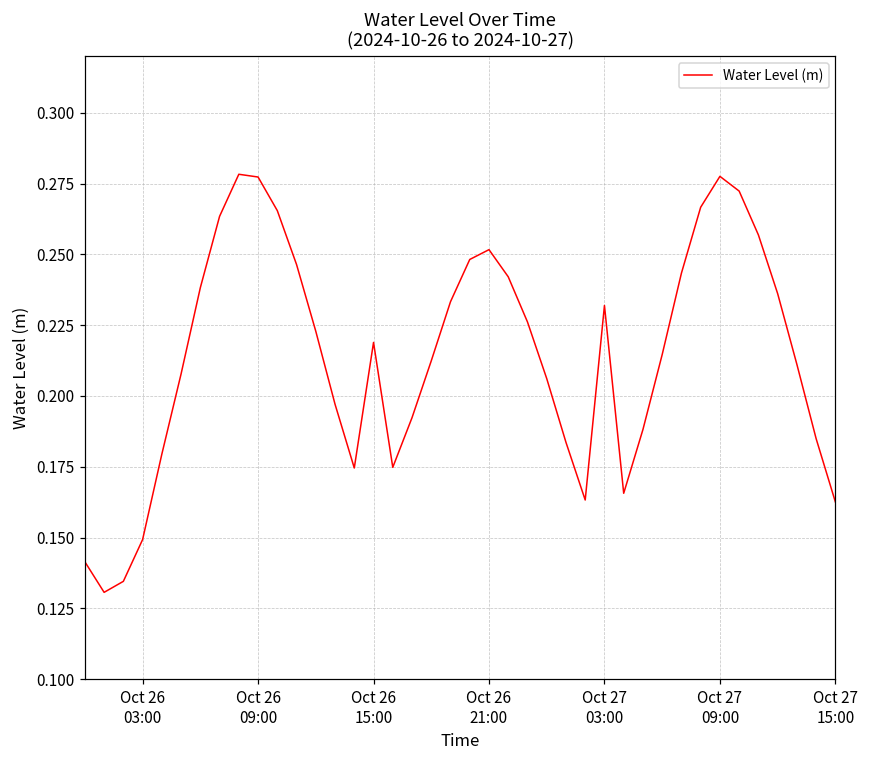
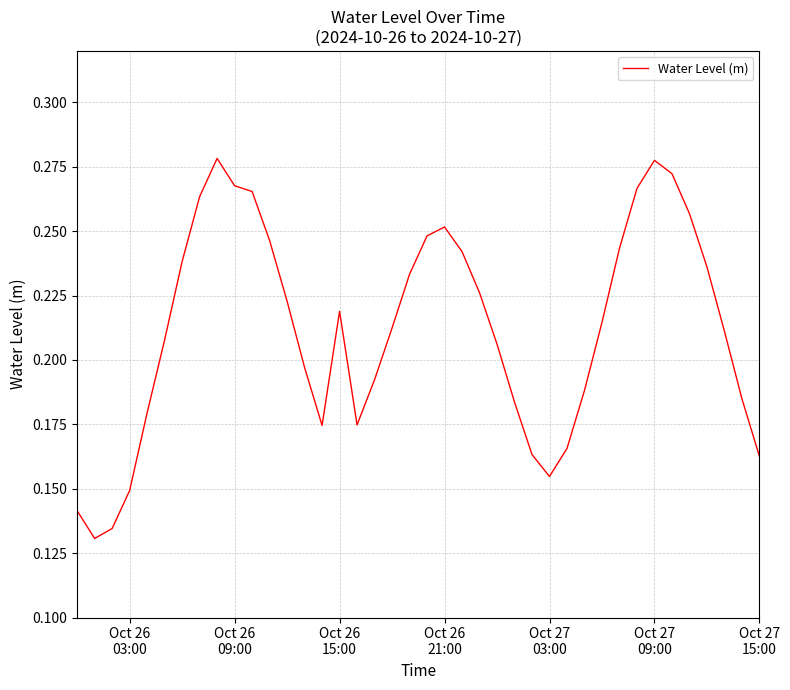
  {
    "Oct 26 03:00": 0.149,
-   "Oct 26 09:00": 0.277,
+   "Oct 26 09:00": 0.268,
    "Oct 26 15:00": 0.219,
    "Oct 26 21:00": 0.252,
-   "Oct 27 03:00": 0.232,
+   "Oct 27 03:00": 0.155,
    "Oct 27 09:00": 0.278,
    "Oct 27 15:00": 0.163
  }
